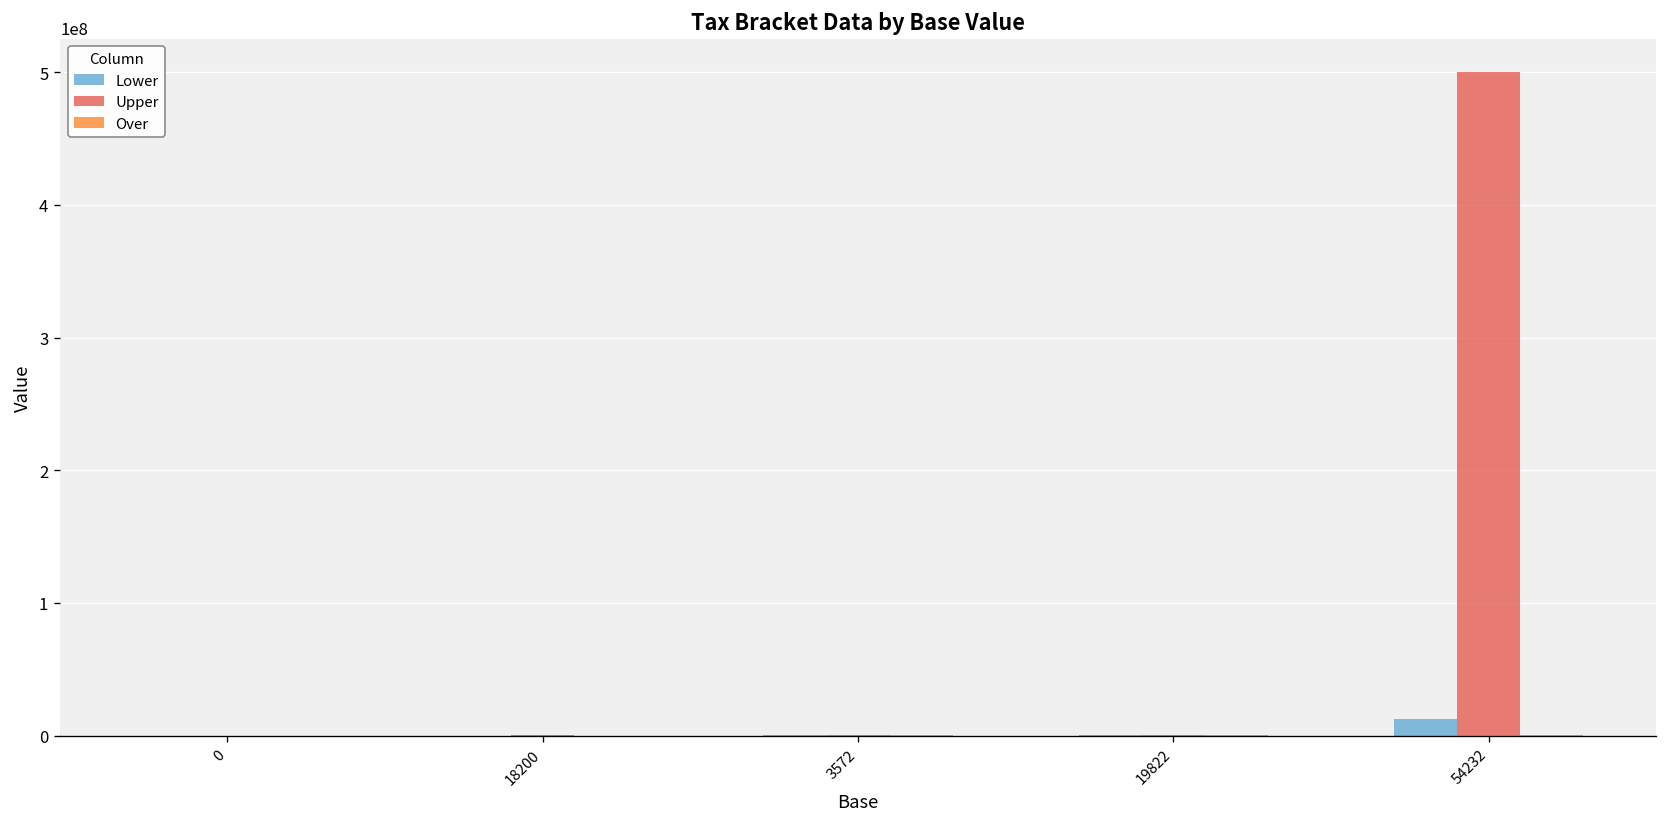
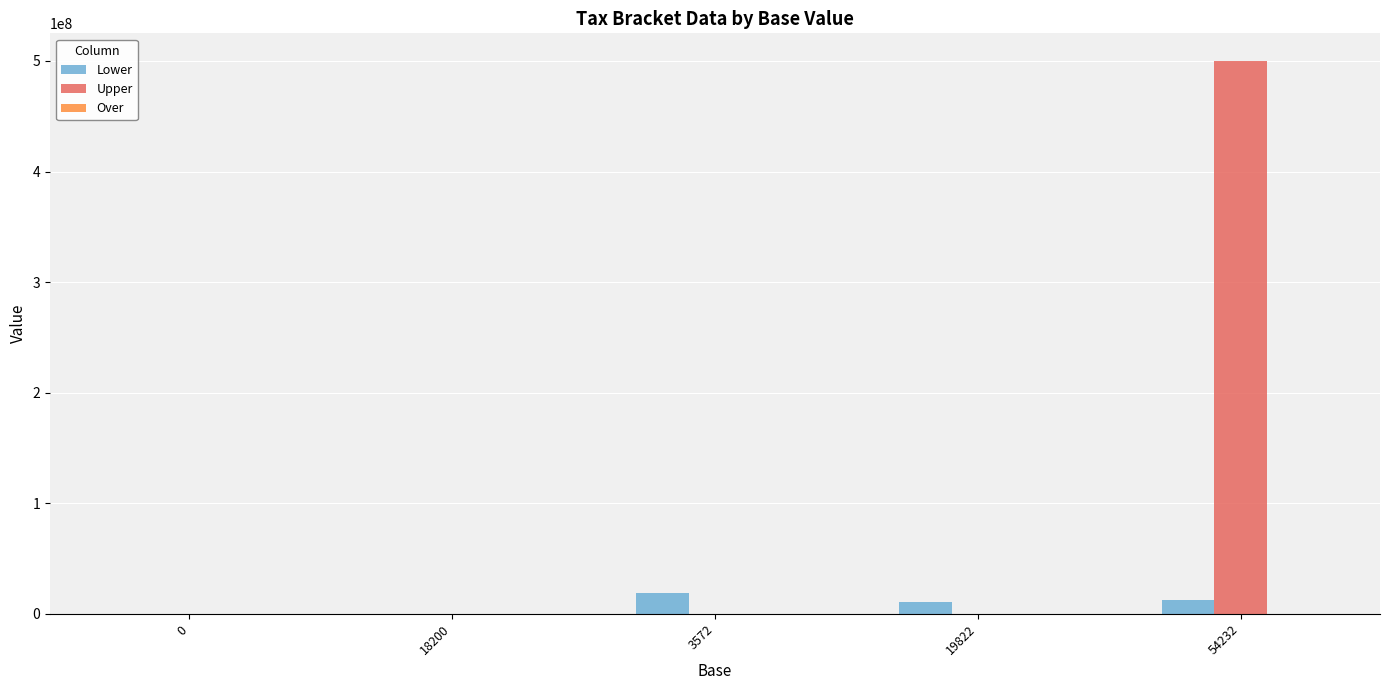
  {
    "Lower": {
      "0": 0,
-     "3572": 0,
-     "19822": 0,
+     "3572": 19000000,
+     "19822": 11000000,
      "54232": 12000000
    }
  }
